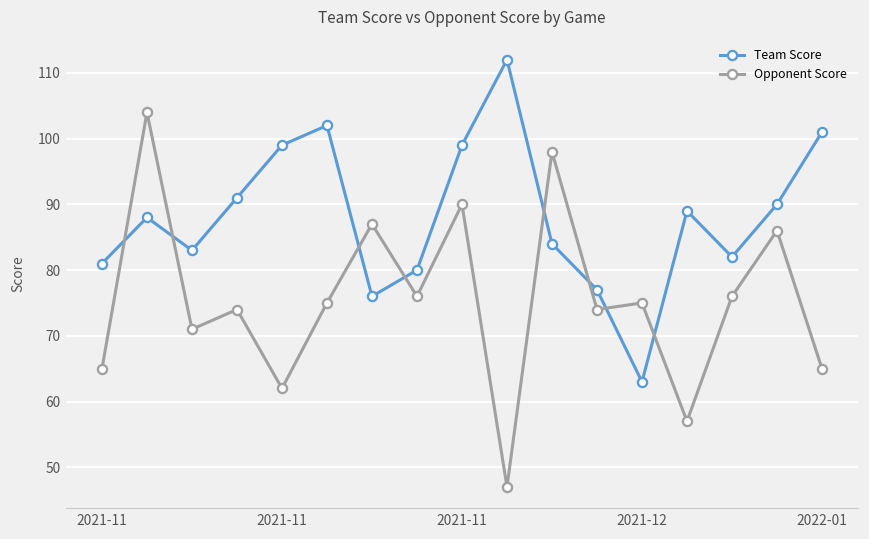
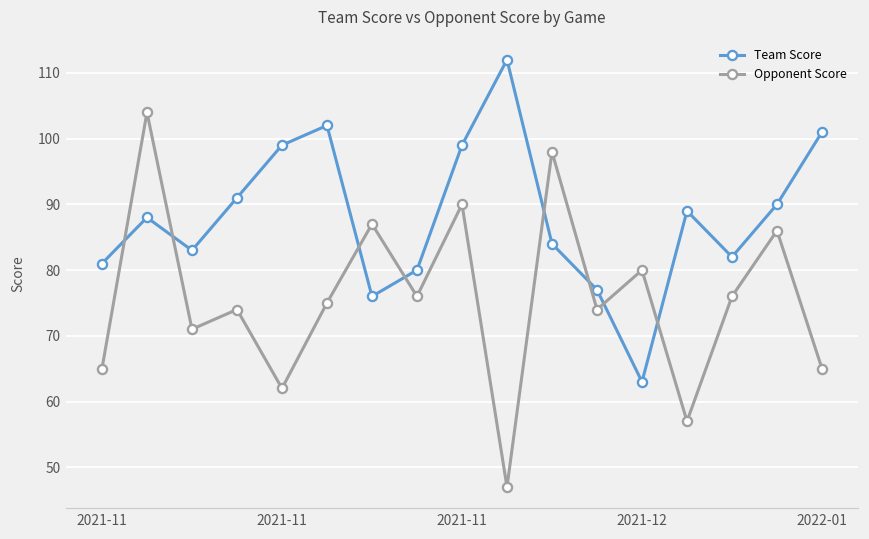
  {
    "Team Score": {
      "2021-12": 63,
      "2022-01": 101
    },
    "Opponent Score": {
-     "2021-12": 75,
+     "2021-12": 80,
      "2022-01": 65
    }
  }
